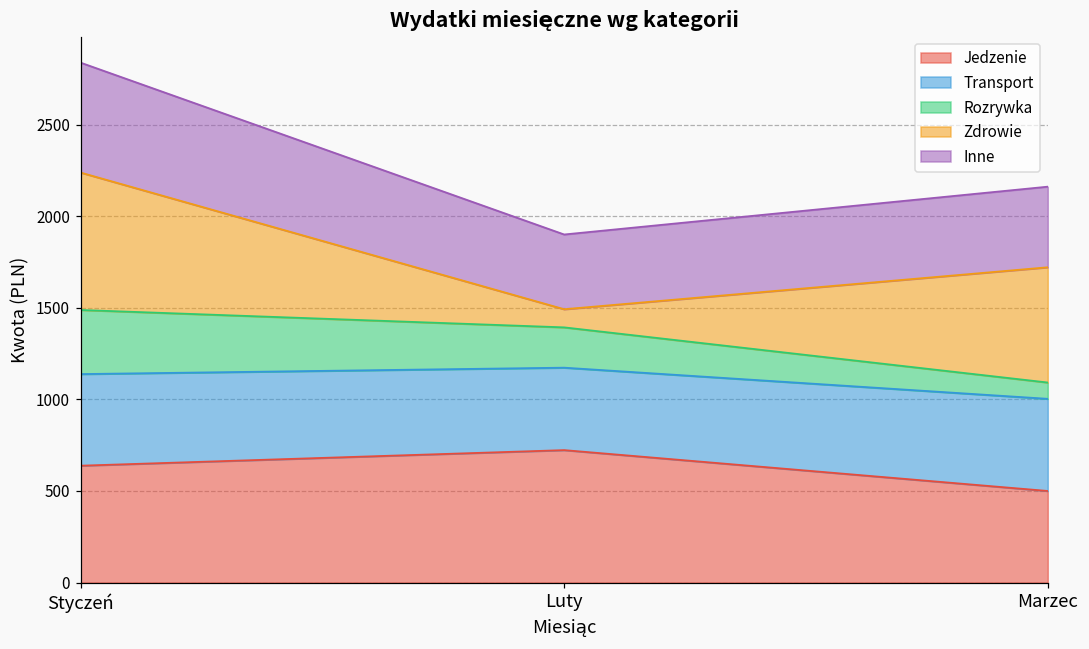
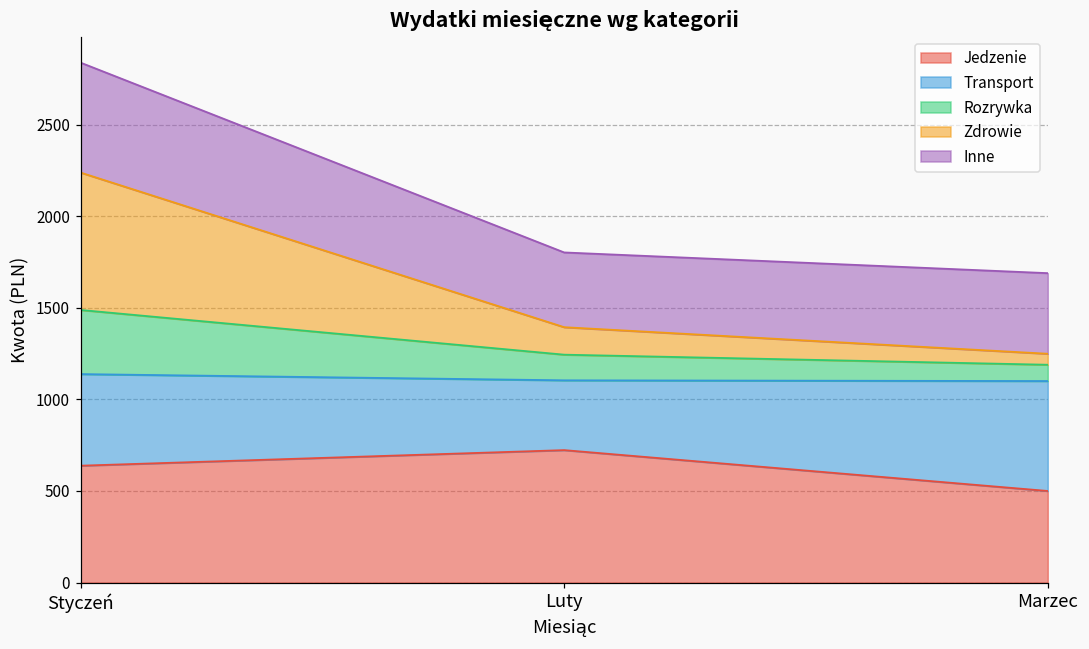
  {
    "Jedzenie": {
      "Styczeń": 640,
      "Luty": 720,
      "Marzec": 500
    },
    "Transport": {
      "Styczeń": 500,
-     "Luty": 450,
-     "Marzec": 500
+     "Luty": 380,
+     "Marzec": 600
    },
    "Rozrywka": {
      "Styczeń": 350,
-     "Luty": 220,
+     "Luty": 140,
      "Marzec": 90
    },
    "Zdrowie": {
      "Styczeń": 750,
-     "Luty": 100,
-     "Marzec": 630
+     "Luty": 150,
+     "Marzec": 60
    },
    "Inne": {
      "Styczeń": 600,
      "Luty": 410,
      "Marzec": 440
    }
  }
